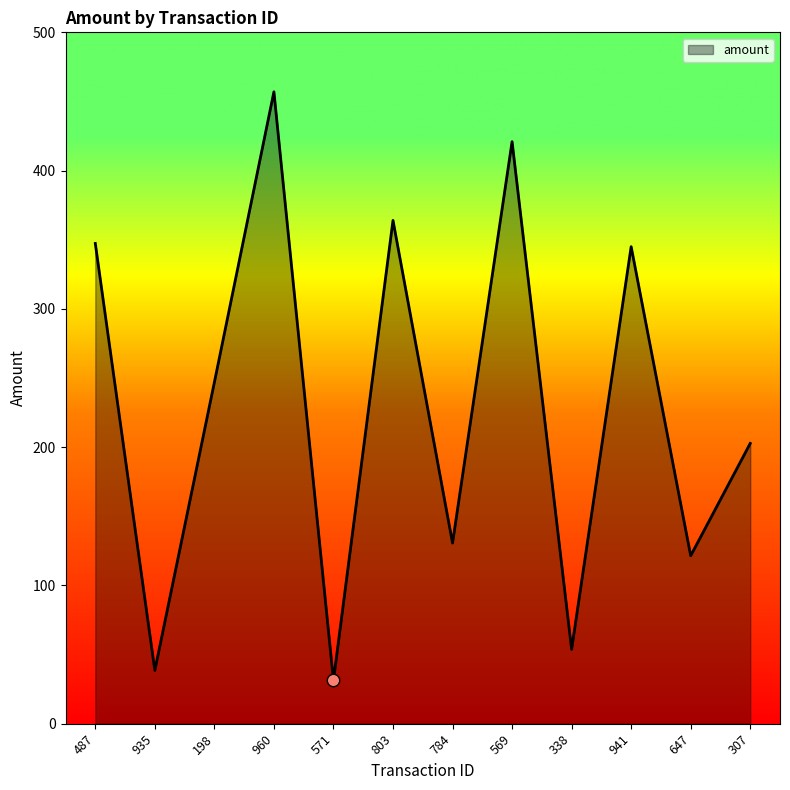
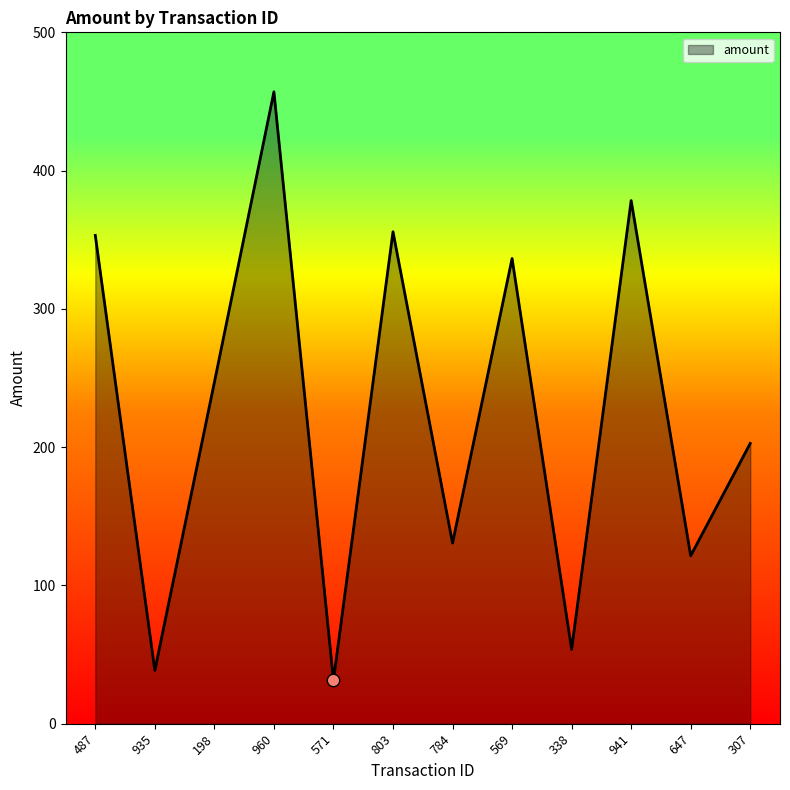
  {
    "amount": {
-     "487": 347,
+     "487": 353,
      "935": 39,
      "198": 247,
      "960": 457,
-     "803": 364,
+     "803": 356,
      "784": 131,
-     "569": 421,
+     "569": 336,
      "338": 54,
-     "941": 345,
+     "941": 378,
      "647": 121,
      "307": 203
    }
  }
